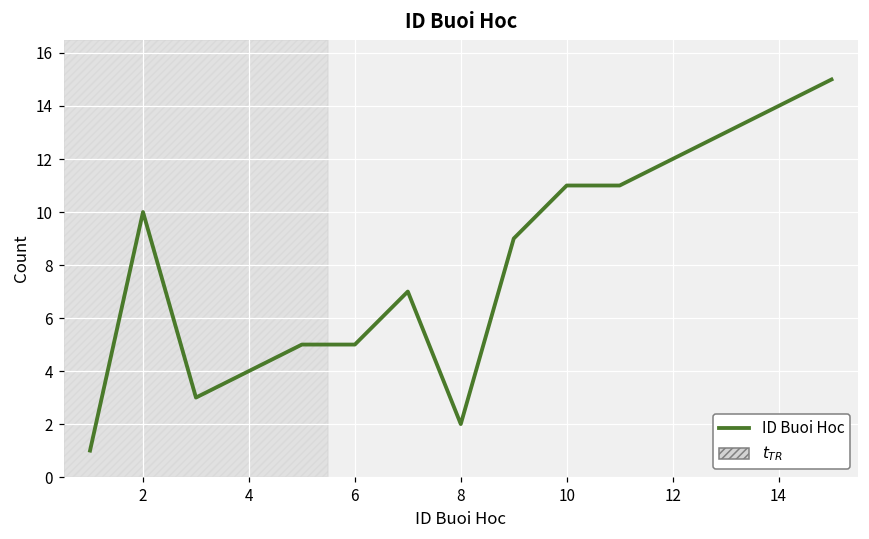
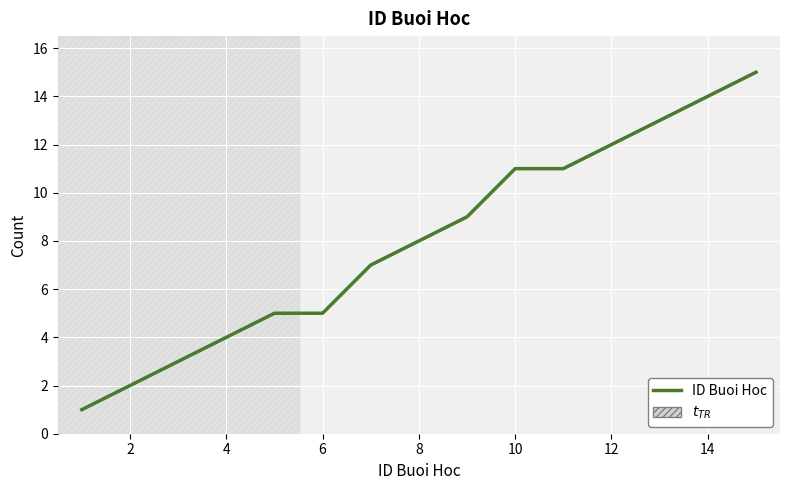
  {
-   "2": 10,
+   "2": 2,
    "4": 4,
    "6": 5,
-   "8": 2,
+   "8": 8,
    "10": 11,
    "12": 12,
    "14": 14
  }
